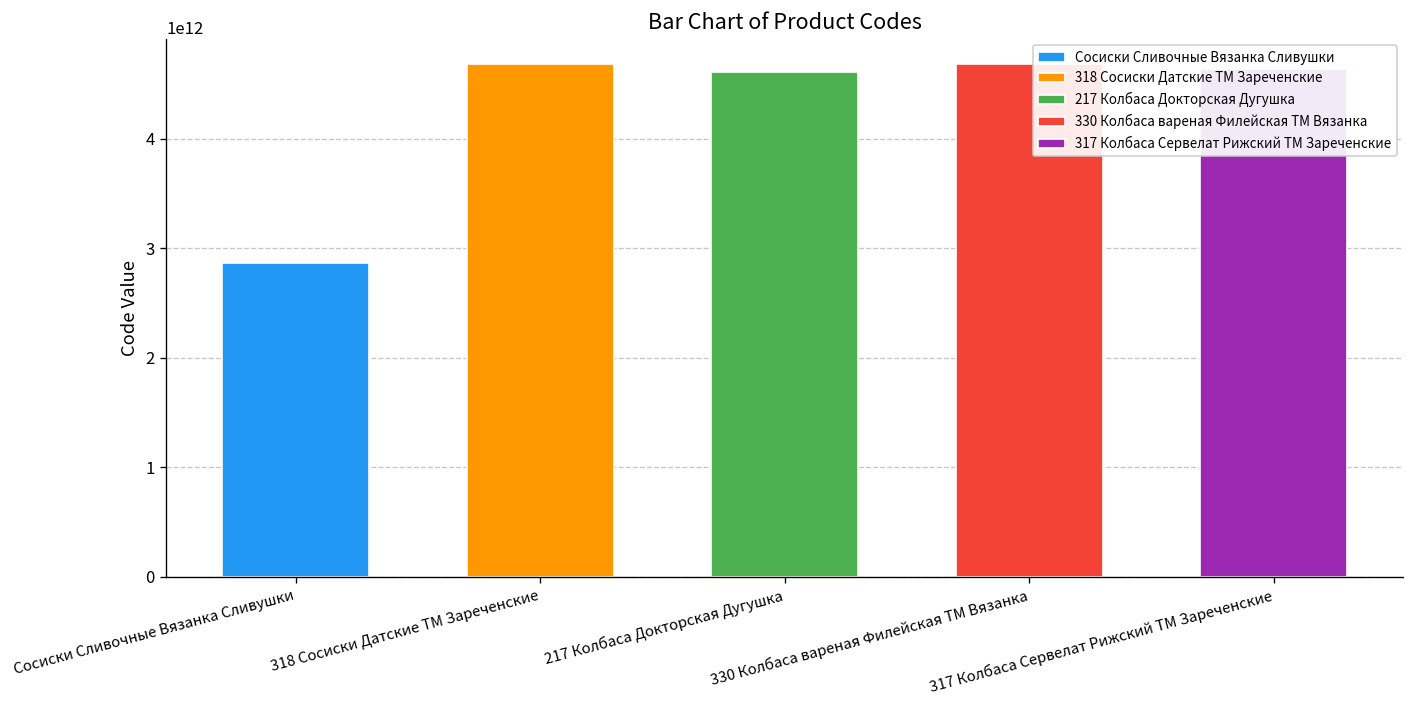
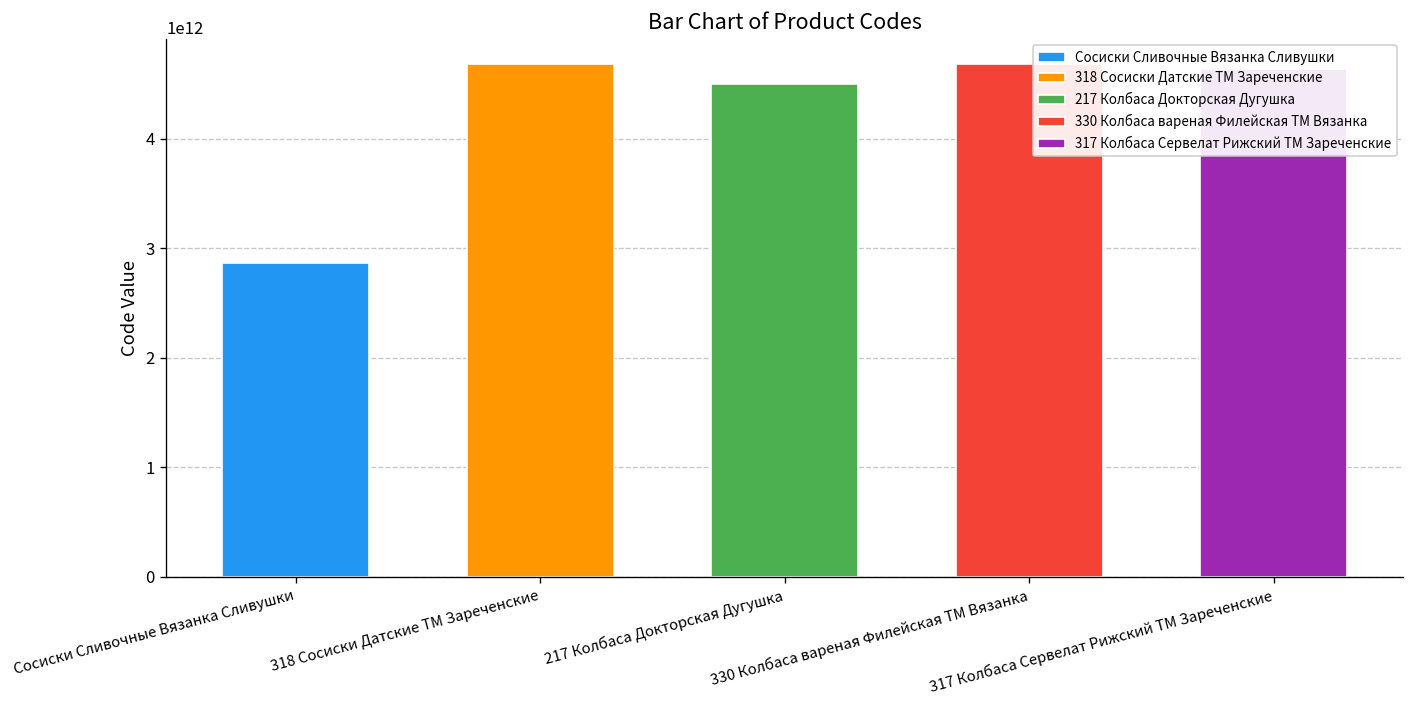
  {
    "Сосиски Сливочные Вязанка Сливушки": 2900000000000,
    "318 Сосиски Датские ТМ Зареченские": 4700000000000,
-   "217 Колбаса Докторская Дугушка": 4600000000000,
+   "217 Колбаса Докторская Дугушка": 4500000000000,
    "330 Колбаса вареная Филейская ТМ Вязанка": 4700000000000
  }
